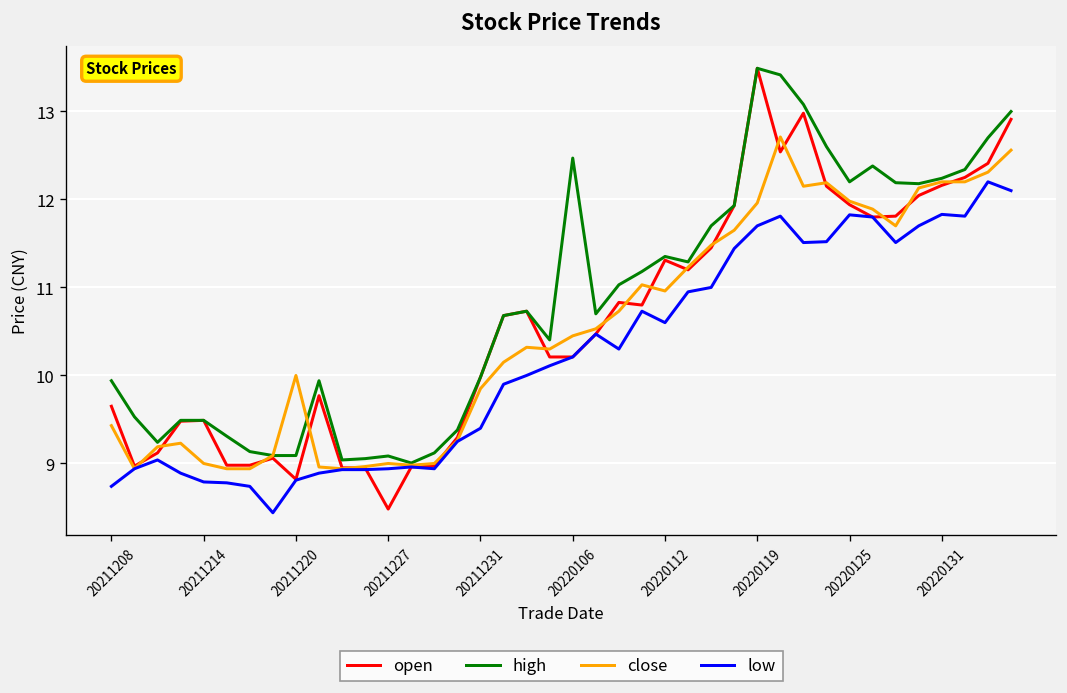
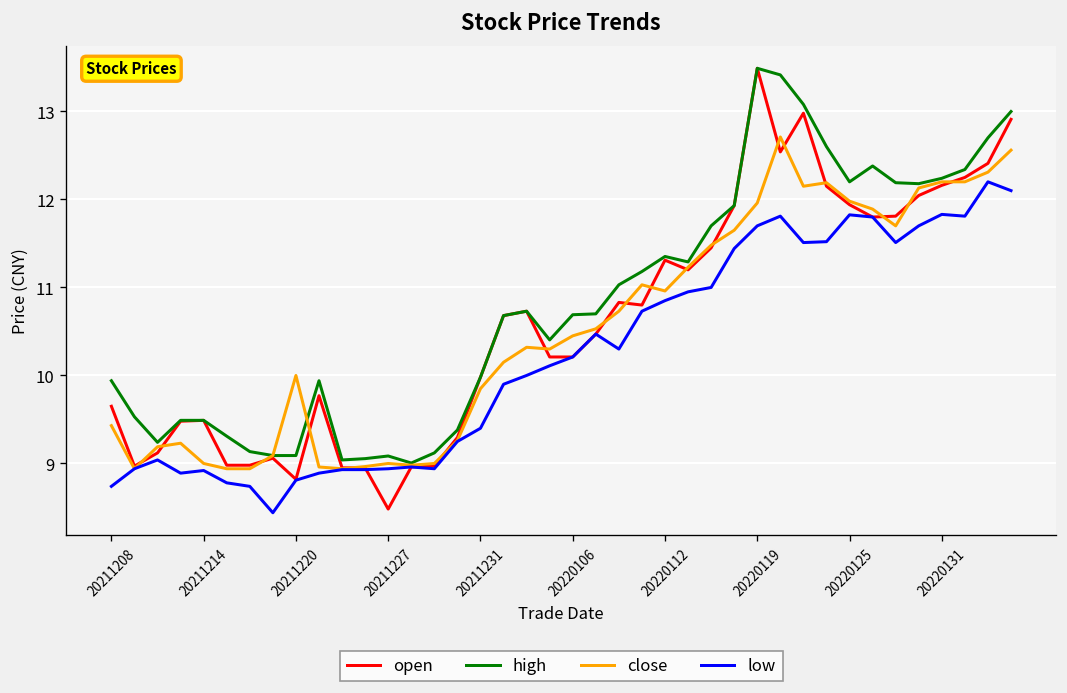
  {
    "open": {
      "20211208": 9.7,
      "20211227": 8.5,
      "20220112": 11.3,
      "20220125": 11.9,
      "20220131": 12.2
    },
    "high": {
      "20211208": 9.9,
      "20211220": 9.1,
      "20211227": 9.1,
-     "20220106": 12.5,
+     "20220106": 10.7,
      "20220112": 11.4,
      "20220125": 12.2,
      "20220131": 12.2
    },
    "close": {
      "20211208": 9.4,
      "20211214": 9.0,
      "20211220": 10.0,
      "20211227": 9.0,
      "20211231": 9.9,
      "20220106": 10.5,
      "20220112": 11.0,
      "20220119": 12.0,
      "20220125": 12.0,
      "20220131": 12.2
    },
    "low": {
      "20211208": 8.7,
-     "20211214": 8.8,
+     "20211214": 8.9,
      "20211227": 8.9,
      "20211231": 9.4,
-     "20220112": 10.6,
+     "20220112": 10.9,
      "20220119": 11.7,
      "20220125": 11.8,
      "20220131": 11.8
    }
  }
